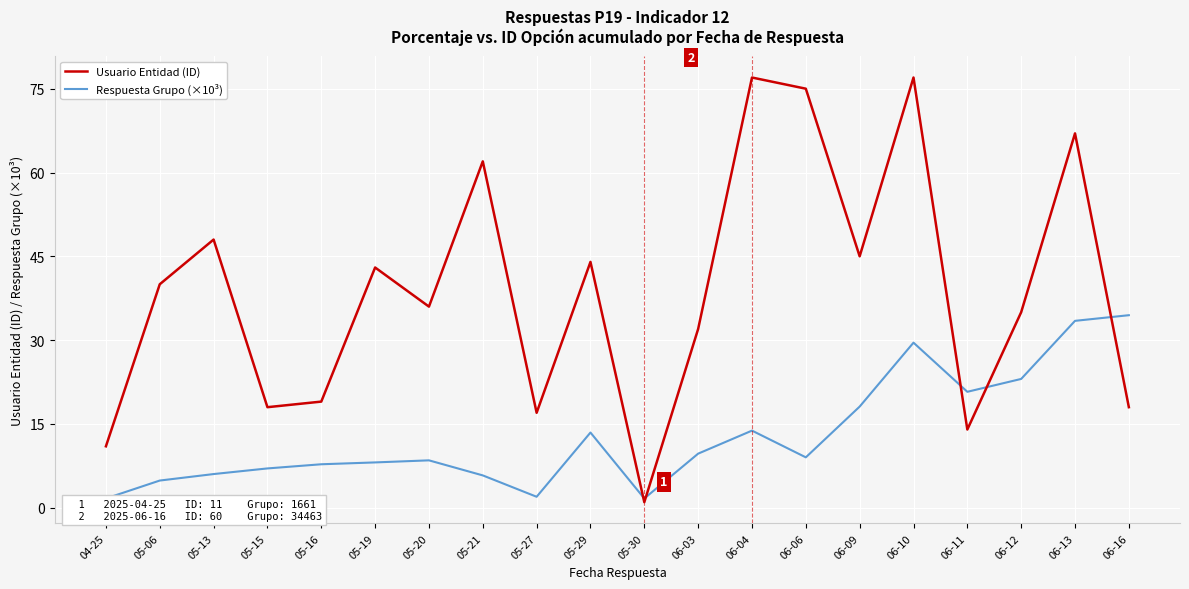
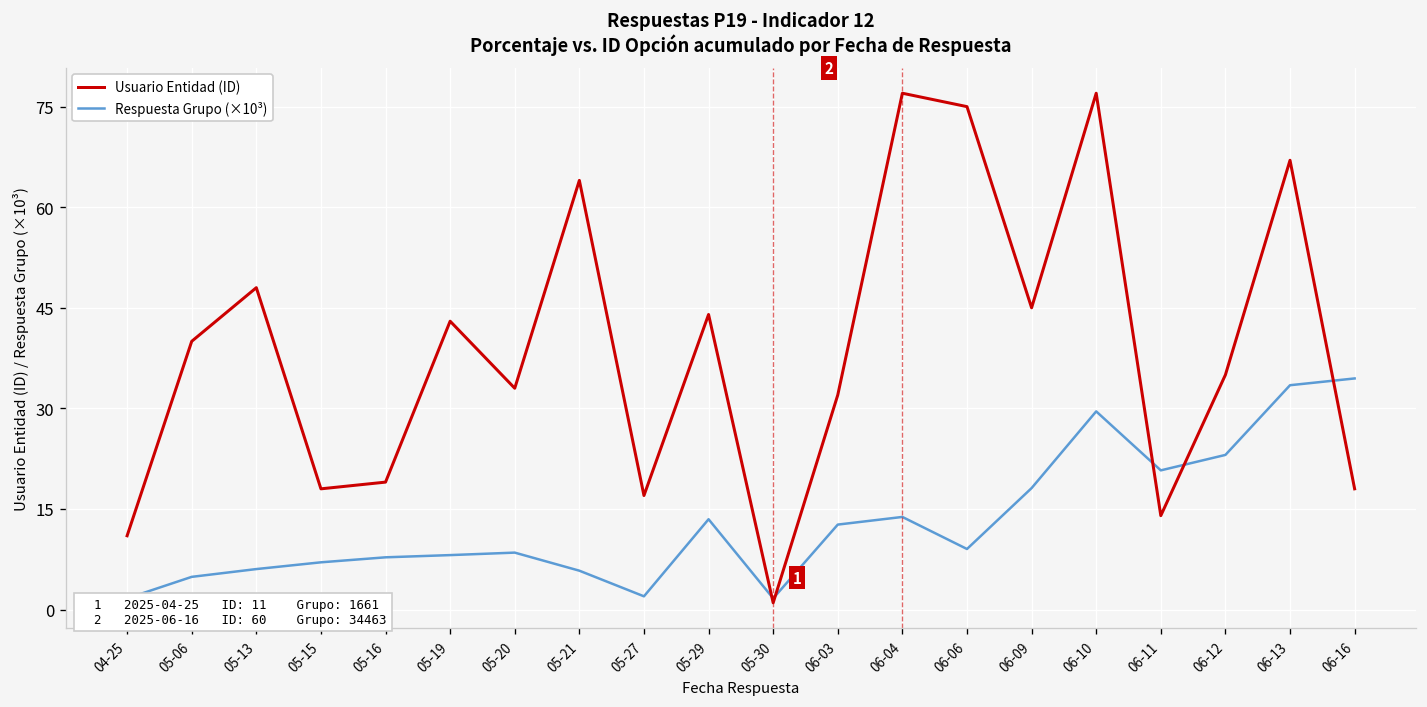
  {
    "Usuario Entidad (ID)": {
      "04-25": 11,
      "05-06": 40,
      "05-13": 48,
      "05-15": 18,
      "05-16": 19,
      "05-19": 43,
-     "05-20": 36,
-     "05-21": 62,
+     "05-20": 33,
+     "05-21": 64,
      "05-27": 17,
      "05-29": 44,
      "06-03": 32,
      "06-04": 77,
      "06-06": 75,
      "06-09": 45,
      "06-10": 77,
      "06-11": 14,
      "06-12": 35,
      "06-13": 67,
      "06-16": 18
    },
    "Respuesta Grupo (×10³)": {
      "05-06": 5,
      "05-13": 6,
      "05-15": 7,
      "05-16": 8,
      "05-19": 8,
      "05-20": 8,
      "05-21": 6,
      "05-27": 2,
      "05-29": 13,
-     "06-03": 10,
+     "06-03": 13,
      "06-04": 14,
      "06-06": 9,
      "06-09": 18,
      "06-10": 30,
      "06-11": 21,
      "06-12": 23,
      "06-13": 33,
      "06-16": 34
    }
  }
